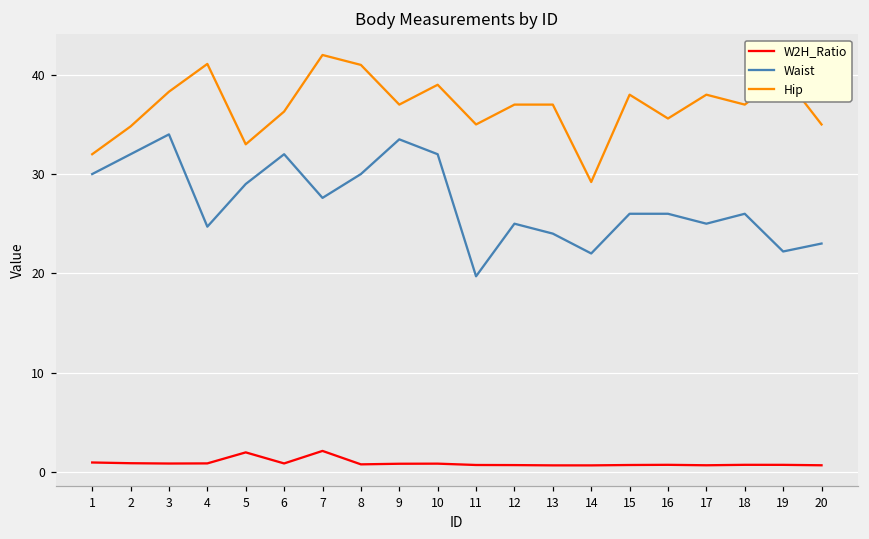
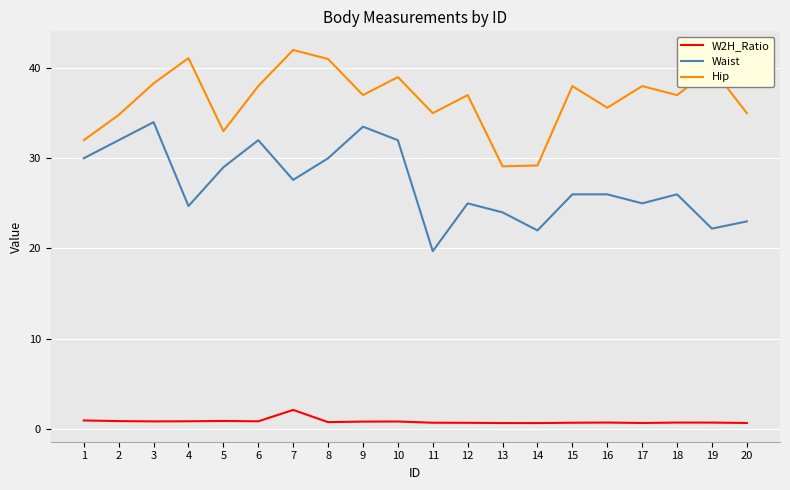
  {
    "W2H_Ratio": {
      "1": 1,
      "2": 1,
      "3": 1,
      "4": 1,
-     "5": 2,
+     "5": 1,
      "6": 1,
      "7": 2,
      "8": 1,
      "9": 1,
      "10": 1,
      "11": 1,
      "12": 1,
      "13": 1,
      "14": 1,
      "15": 1,
      "16": 1,
      "17": 1,
      "18": 1,
      "19": 1,
      "20": 1
    },
    "Waist": {
      "1": 30,
      "2": 32,
      "3": 34,
      "4": 25,
      "5": 29,
      "6": 32,
      "7": 28,
      "8": 30,
      "9": 34,
      "10": 32,
      "11": 20,
      "12": 25,
      "13": 24,
      "14": 22,
      "15": 26,
      "16": 26,
      "17": 25,
      "18": 26,
      "19": 22,
      "20": 23
    },
    "Hip": {
      "1": 32,
      "2": 35,
      "3": 38,
      "4": 41,
      "5": 33,
-     "6": 36,
+     "6": 38,
      "7": 42,
      "8": 41,
      "9": 37,
      "10": 39,
      "11": 35,
      "12": 37,
-     "13": 37,
+     "13": 29,
      "14": 29,
      "15": 38,
      "16": 36,
      "17": 38,
      "18": 37,
      "20": 35
    }
  }
